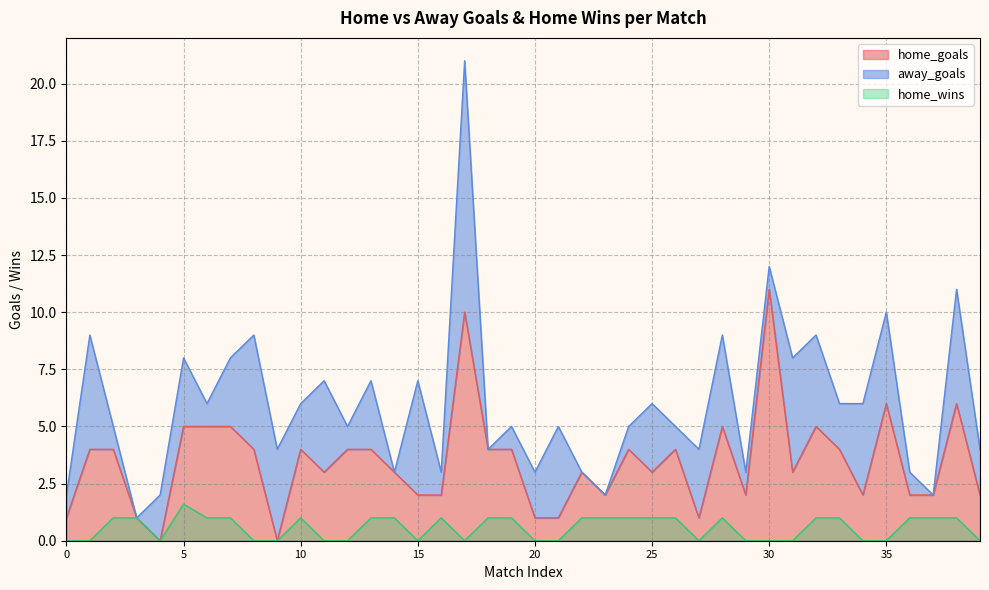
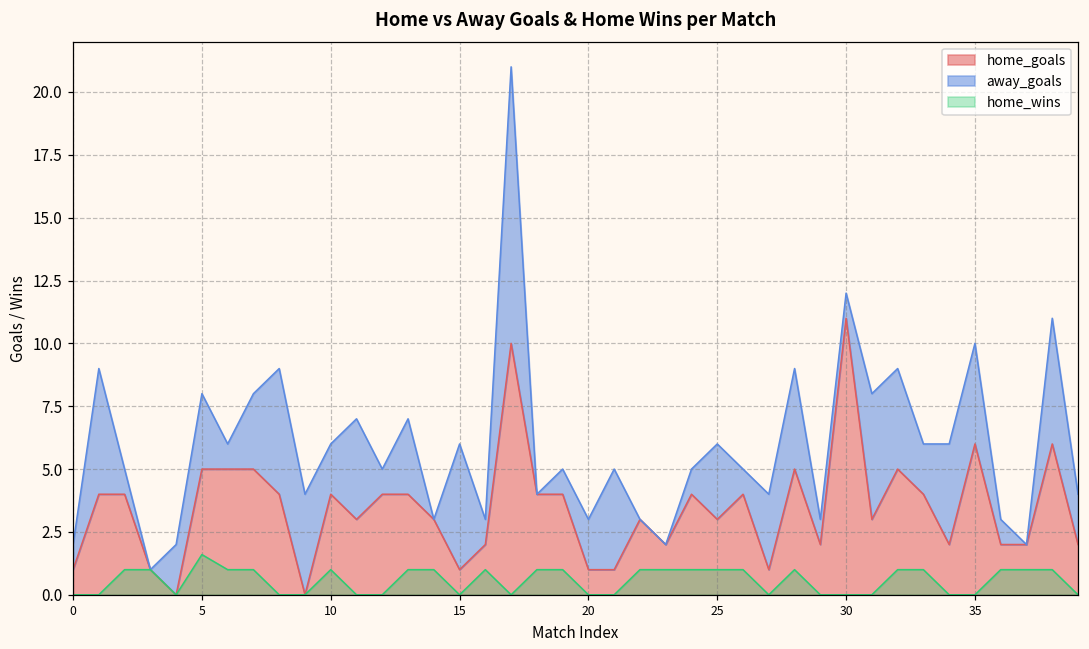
  {
    "home_goals": {
      "0": 1,
      "5": 5,
      "10": 4,
-     "15": 2,
+     "15": 1,
      "20": 1,
      "25": 3,
      "30": 11,
      "35": 6
    },
    "away_goals": {
      "0": 1,
      "5": 3,
      "10": 2,
      "15": 5,
      "20": 2,
      "25": 3,
      "30": 1,
      "35": 4
    },
    "home_wins": {
      "0": 0,
      "5": 1.6,
      "10": 1,
      "15": 0,
      "20": 0,
      "25": 1,
      "30": 0,
      "35": 0
    }
  }
